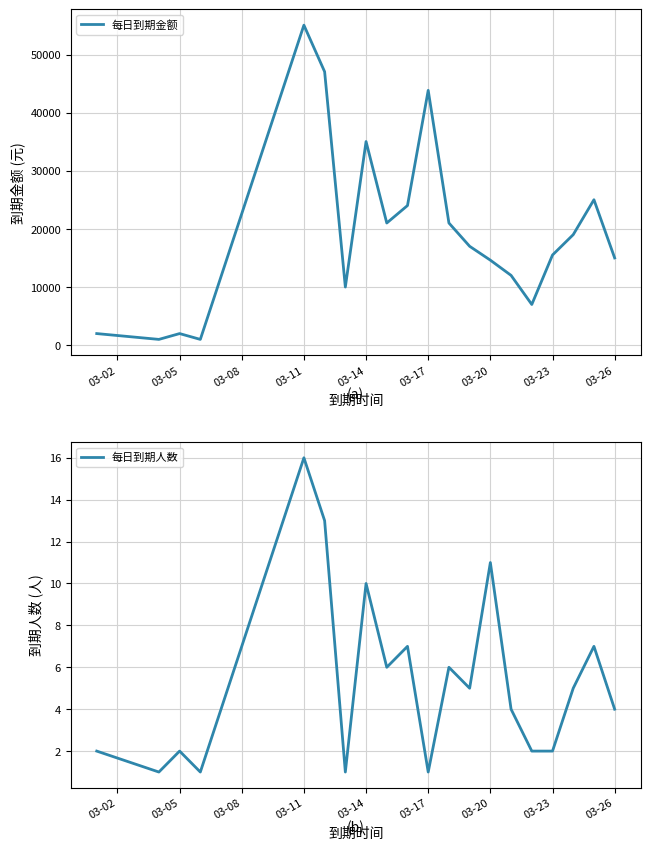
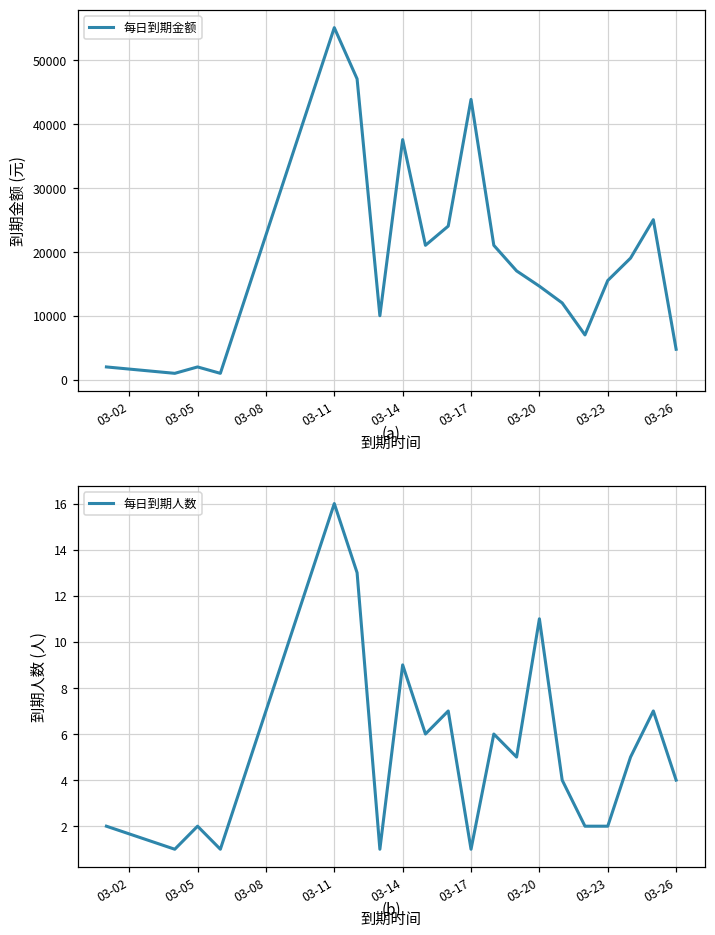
  {
    "(a)": {
      "03-05": 2000,
      "03-11": 55000,
-     "03-14": 35000,
+     "03-14": 38000,
      "03-17": 44000,
      "03-20": 15000,
      "03-23": 16000,
-     "03-26": 15000
+     "03-26": 5000
    },
    "(b)": {
      "03-05": 2,
      "03-11": 16,
-     "03-14": 10,
+     "03-14": 9,
      "03-17": 1,
      "03-20": 11,
      "03-23": 2,
      "03-26": 4
    }
  }
